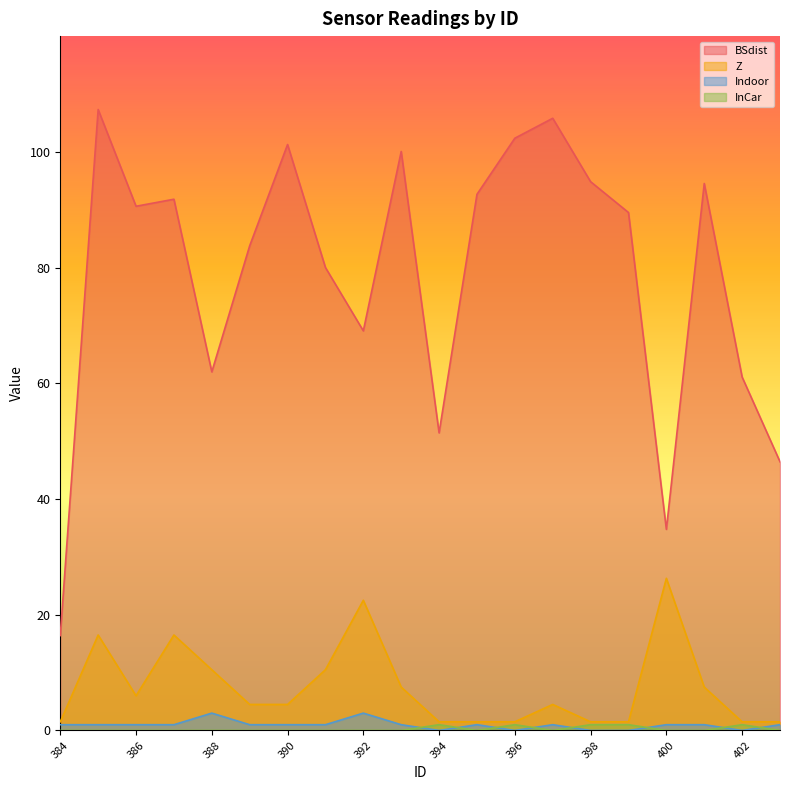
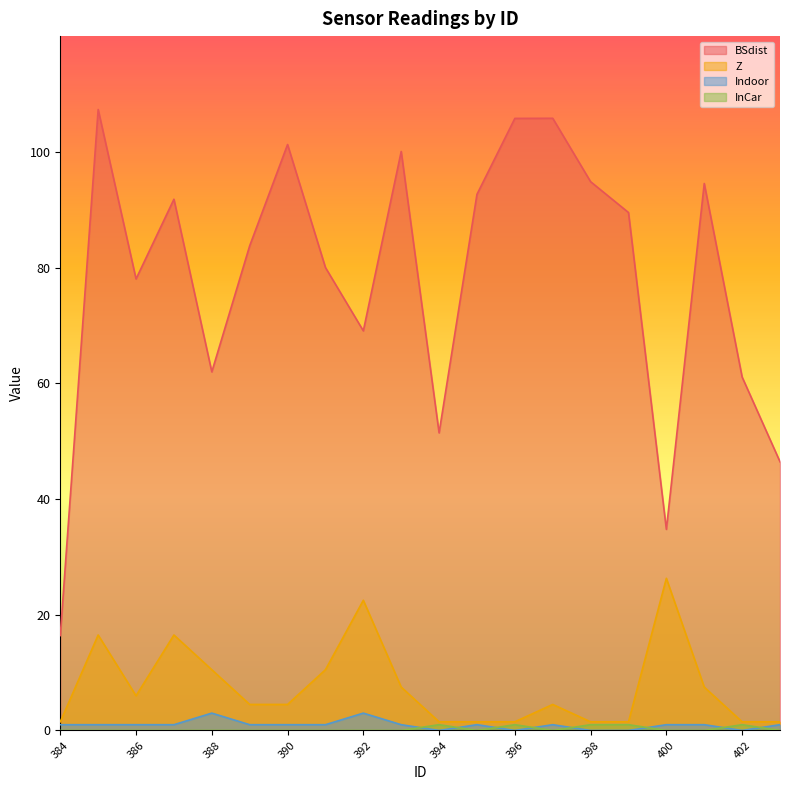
  {
    "BSdist": {
      "384": 16,
-     "386": 91,
+     "386": 78,
      "388": 62,
      "390": 101,
      "392": 69,
      "394": 51,
-     "396": 102,
+     "396": 106,
      "398": 95,
      "400": 35,
      "402": 61
    },
    "Z": {
      "384": 2,
      "386": 6,
      "388": 11,
      "390": 5,
      "392": 23,
      "394": 2,
      "396": 2,
      "398": 2,
      "400": 26,
      "402": 2
    },
    "Indoor": {
      "384": 1,
      "386": 1,
      "388": 3,
      "390": 1,
      "392": 3,
      "394": 0,
      "396": 0,
      "398": 0,
      "400": 1,
      "402": 0
    },
    "InCar": {
      "384": 0,
      "386": 0,
      "388": 0,
      "390": 0,
      "392": 0,
      "394": 1,
      "396": 1,
      "398": 1,
      "400": 0,
      "402": 1
    }
  }
